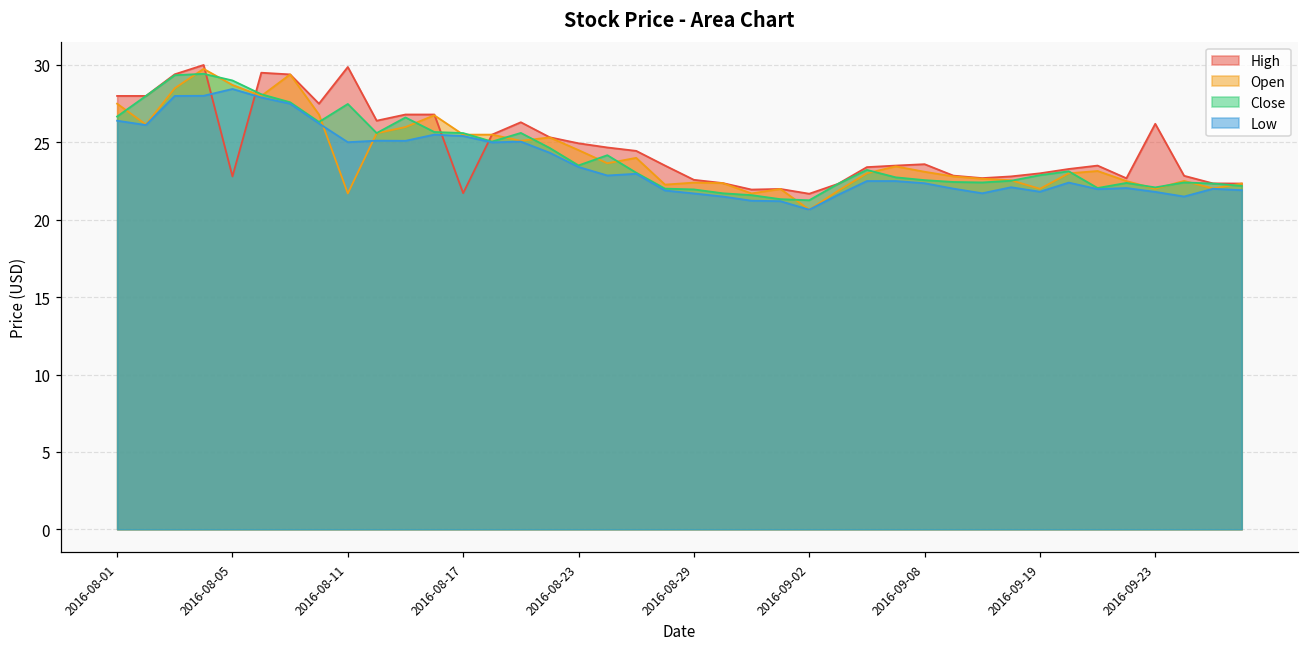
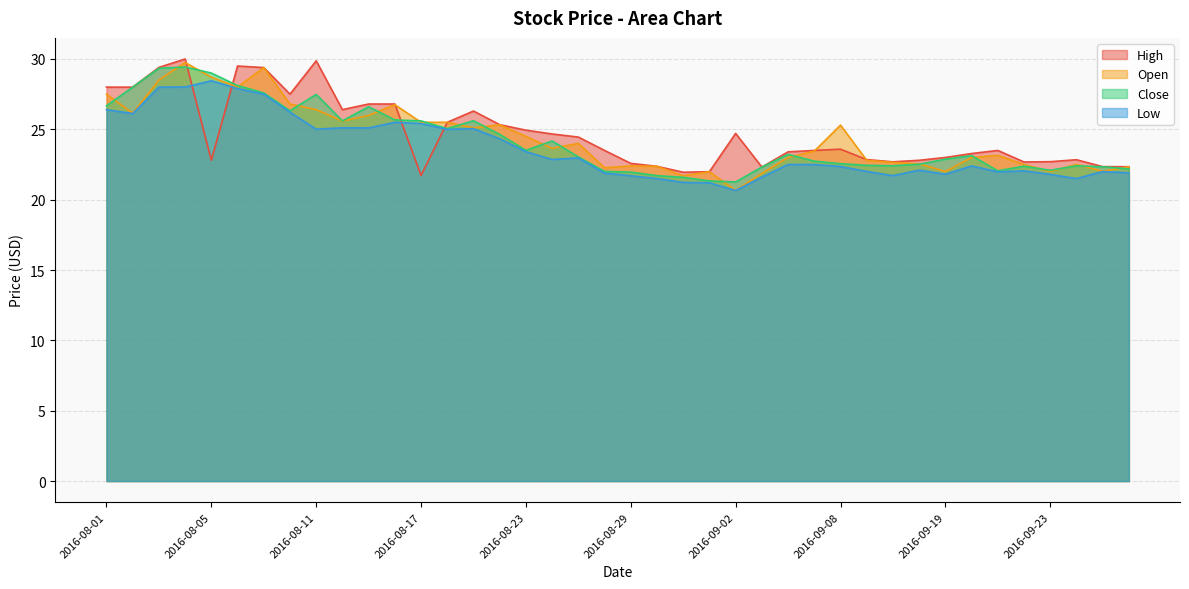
  {
    "High": {
      "2016-08-01": 28.0,
      "2016-08-05": 22.8,
      "2016-08-11": 29.9,
      "2016-08-17": 21.7,
      "2016-08-23": 24.9,
-     "2016-09-02": 21.7,
+     "2016-09-02": 24.7,
      "2016-09-08": 23.6,
-     "2016-09-23": 26.2
+     "2016-09-23": 22.7
    },
    "Open": {
      "2016-08-01": 27.5,
      "2016-08-05": 28.7,
-     "2016-08-11": 21.7,
+     "2016-08-11": 26.4,
      "2016-08-23": 24.5,
-     "2016-09-08": 23.1,
+     "2016-09-08": 25.3,
      "2016-09-19": 22.0
    },
    "Close": {
      "2016-08-01": 26.7,
      "2016-08-05": 29.0,
      "2016-08-11": 27.5,
      "2016-08-29": 22.0,
      "2016-09-02": 21.3,
      "2016-09-08": 22.6
    },
    "Low": {
      "2016-08-01": 26.4,
      "2016-08-05": 28.5,
      "2016-08-11": 25.0,
      "2016-08-29": 21.7,
      "2016-09-08": 22.4,
      "2016-09-19": 21.8,
      "2016-09-23": 21.8
    }
  }
